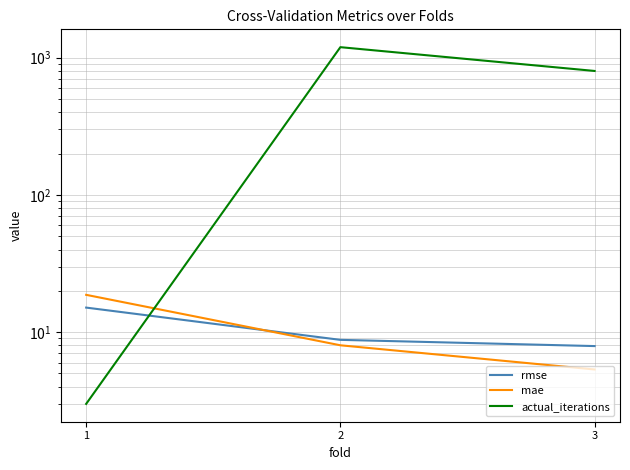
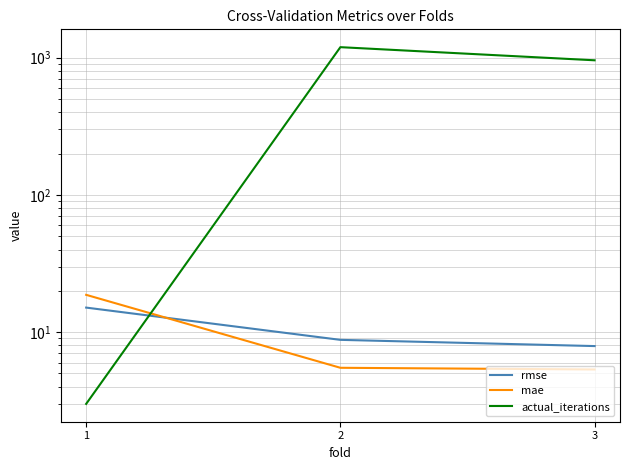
  {
    "rmse": {
      "1": 15,
      "2": 9,
      "3": 8
    },
    "mae": {
      "1": 19,
-     "2": 8
+     "2": 5.5
    },
    "actual_iterations": {
      "1": 3,
      "2": 1200,
-     "3": 800
+     "3": 1000
    }
  }
